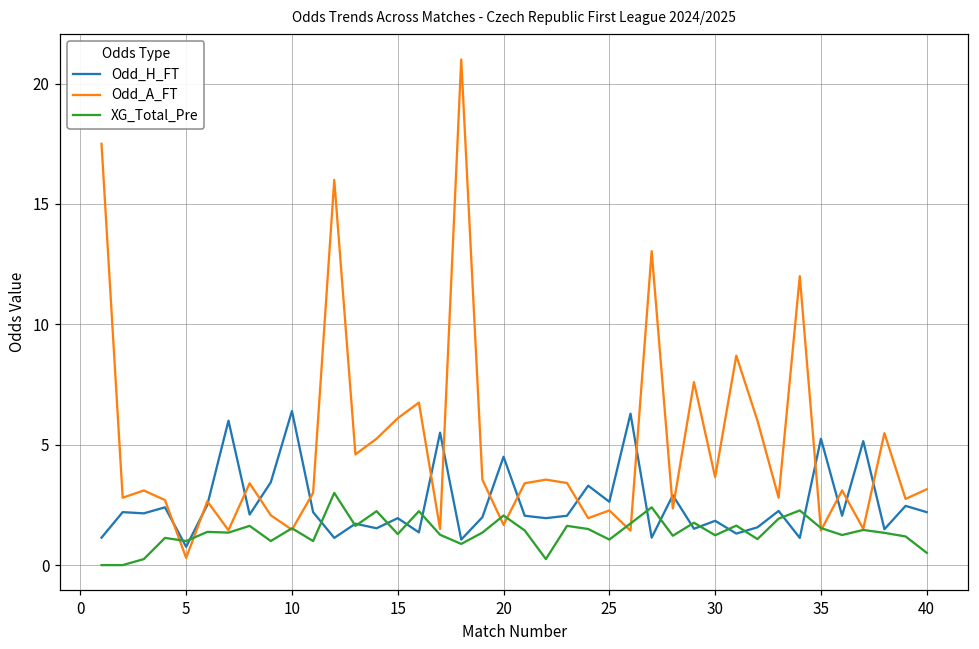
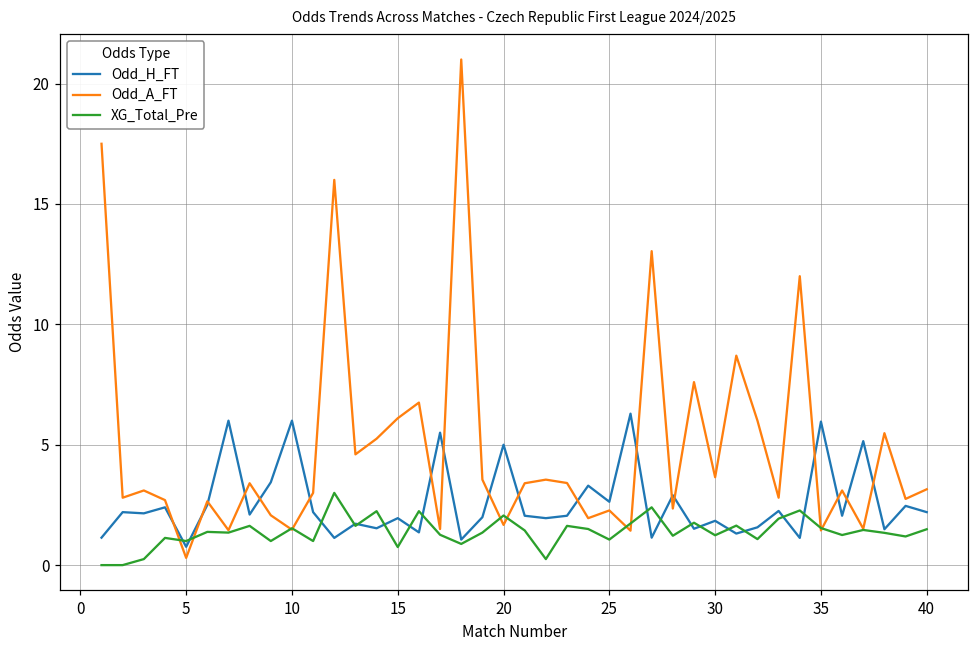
  {
    "Odd_H_FT": {
      "5": 0.8,
-     "10": 6.4,
+     "10": 6.0,
      "15": 2.0,
-     "20": 4.5,
+     "20": 5.0,
      "25": 2.6,
      "30": 1.8,
-     "35": 5.3,
+     "35": 6.0,
      "40": 2.2
    },
    "Odd_A_FT": {
      "5": 0.3,
      "15": 6.1,
      "20": 1.7,
      "25": 2.3,
      "30": 3.7,
      "40": 3.2
    },
    "XG_Total_Pre": {
      "5": 1.0,
-     "15": 1.3,
+     "15": 0.8,
      "20": 2.1,
      "25": 1.1,
      "30": 1.2,
-     "40": 0.5
+     "40": 1.5
    }
  }
